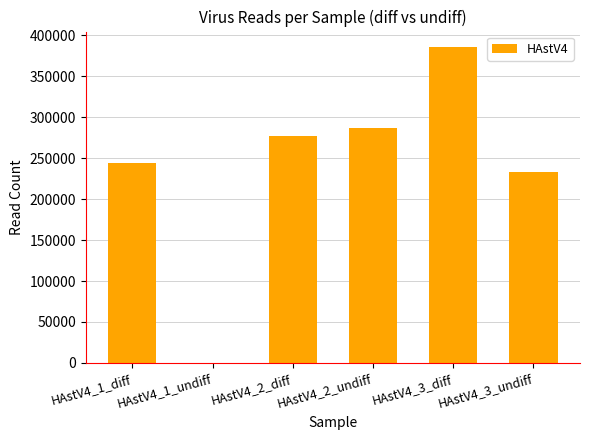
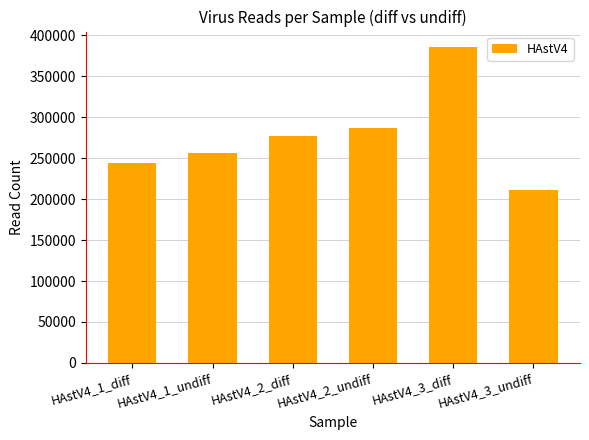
  {
    "HAstV4_1_diff": 240000,
-   "HAstV4_1_undiff": 0,
+   "HAstV4_1_undiff": 260000,
    "HAstV4_2_diff": 280000,
    "HAstV4_2_undiff": 290000,
    "HAstV4_3_diff": 380000,
-   "HAstV4_3_undiff": 230000
+   "HAstV4_3_undiff": 210000
  }
